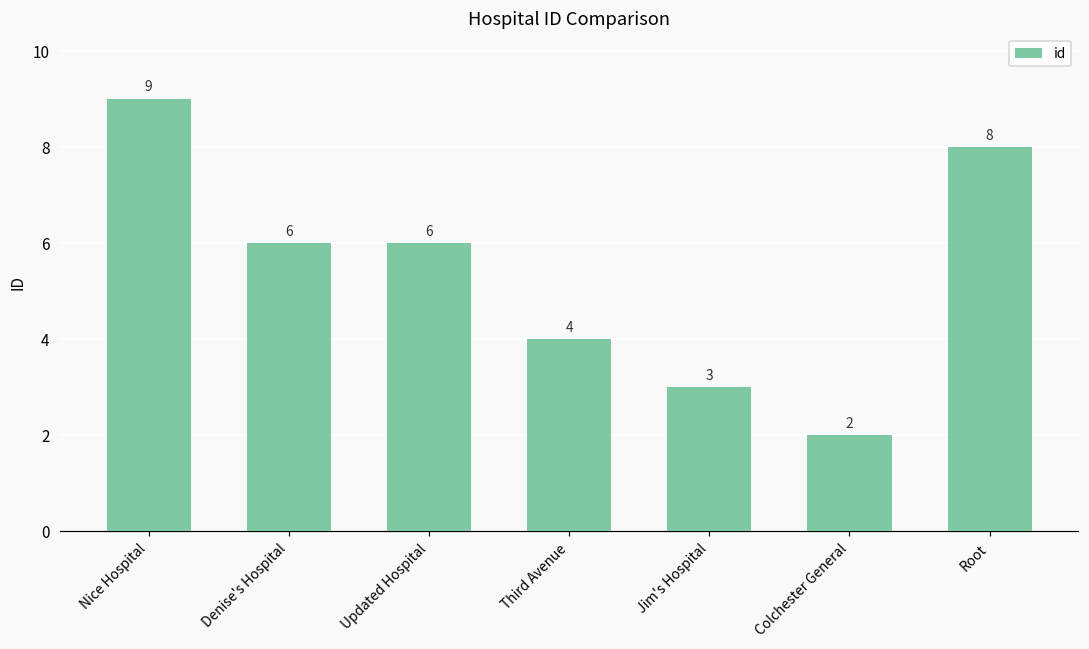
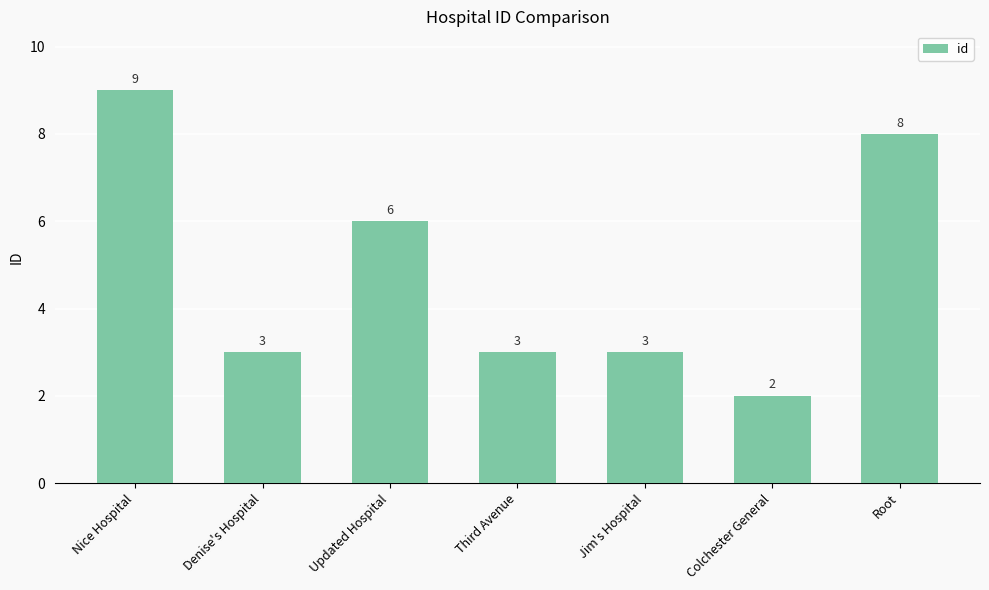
  {
    "Nice Hospital": 9,
-   "Denise's Hospital": 6,
+   "Denise's Hospital": 3,
    "Updated Hospital": 6,
-   "Third Avenue": 4,
+   "Third Avenue": 3,
    "Jim's Hospital": 3,
    "Colchester General": 2,
    "Root": 8
  }
